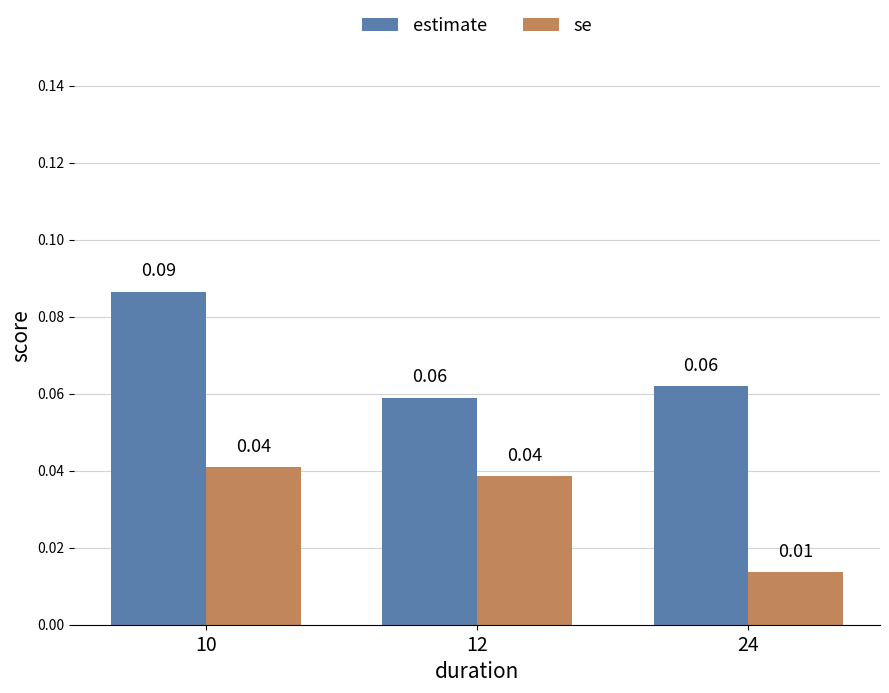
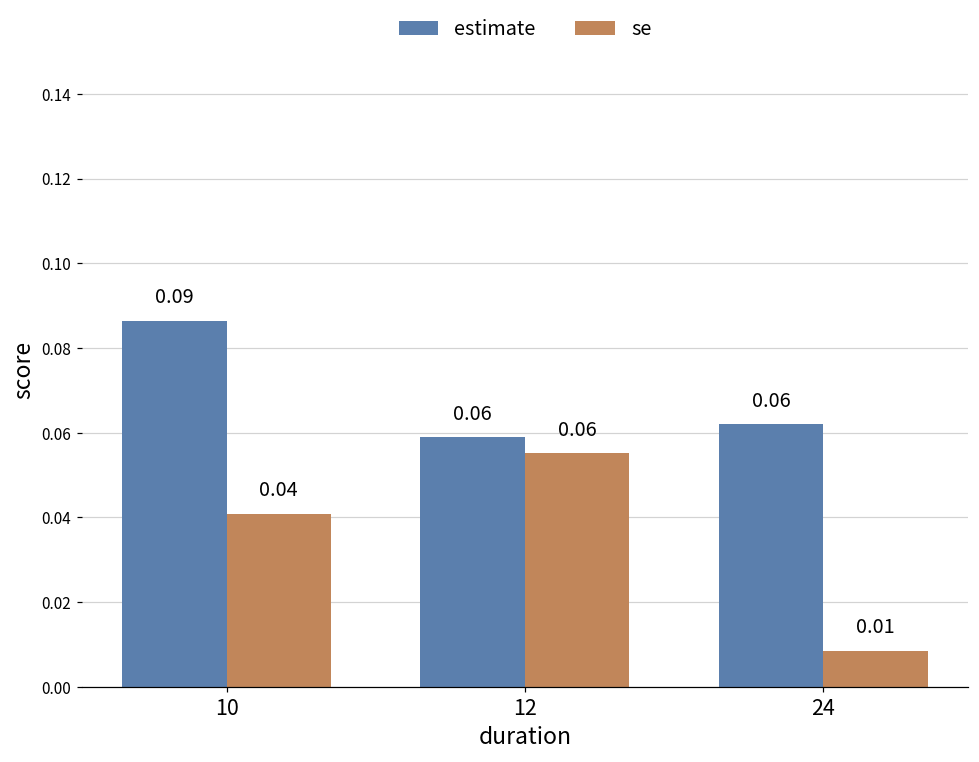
  {
    "estimate": {
      "10": 0.09,
      "12": 0.06,
      "24": 0.06
    },
    "se": {
      "10": 0.04,
-     "12": 0.04,
-     "24": 0.014
+     "12": 0.06,
+     "24": 0.009
    }
  }
